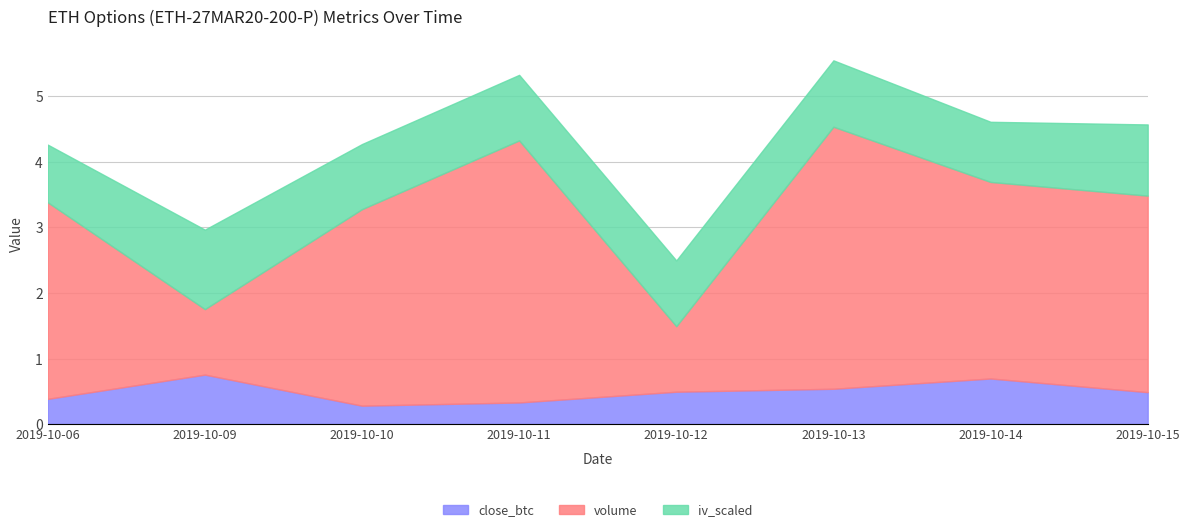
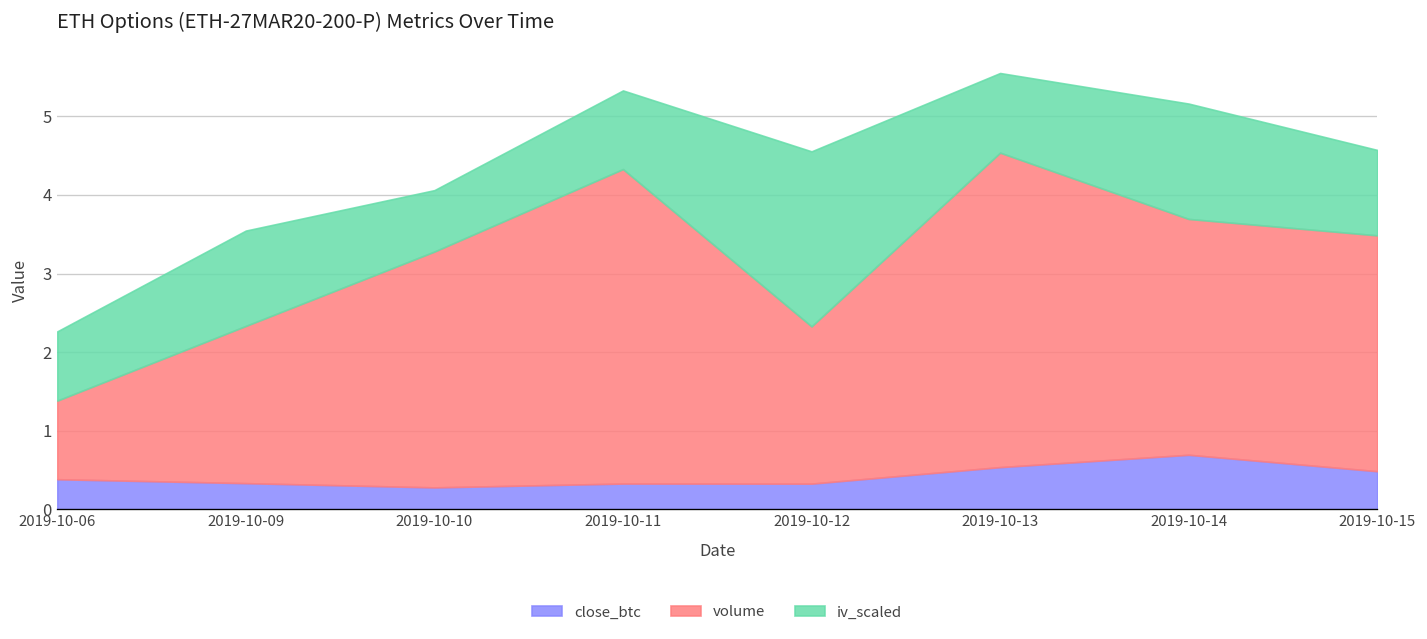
  {
    "close_btc": {
      "2019-10-06": 0.4,
-     "2019-10-09": 0.8,
+     "2019-10-09": 0.3,
      "2019-10-10": 0.3,
      "2019-10-11": 0.3,
-     "2019-10-12": 0.5,
+     "2019-10-12": 0.3,
      "2019-10-13": 0.5,
      "2019-10-14": 0.7,
      "2019-10-15": 0.5
    },
    "volume": {
-     "2019-10-06": 3,
-     "2019-10-09": 1,
+     "2019-10-06": 1,
+     "2019-10-09": 2,
      "2019-10-10": 3,
      "2019-10-11": 4,
-     "2019-10-12": 1,
+     "2019-10-12": 2,
      "2019-10-13": 4,
      "2019-10-14": 3,
      "2019-10-15": 3
    },
    "iv_scaled": {
      "2019-10-06": 0.9,
      "2019-10-09": 1.2,
-     "2019-10-10": 1.0,
+     "2019-10-10": 0.8,
      "2019-10-11": 1.0,
-     "2019-10-12": 1.0,
+     "2019-10-12": 2.2,
      "2019-10-13": 1.0,
-     "2019-10-14": 0.9,
+     "2019-10-14": 1.5,
      "2019-10-15": 1.1
    }
  }
